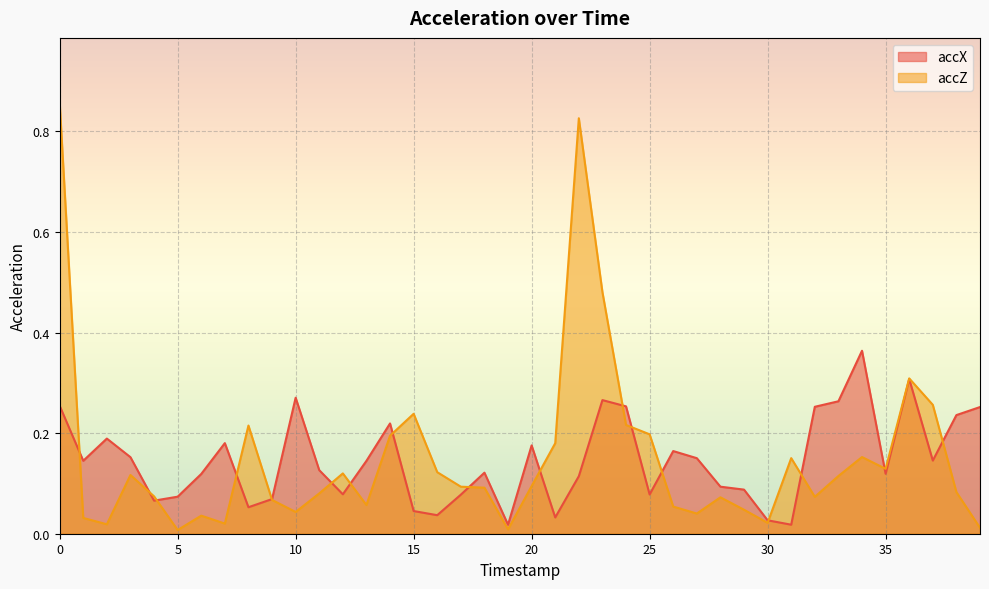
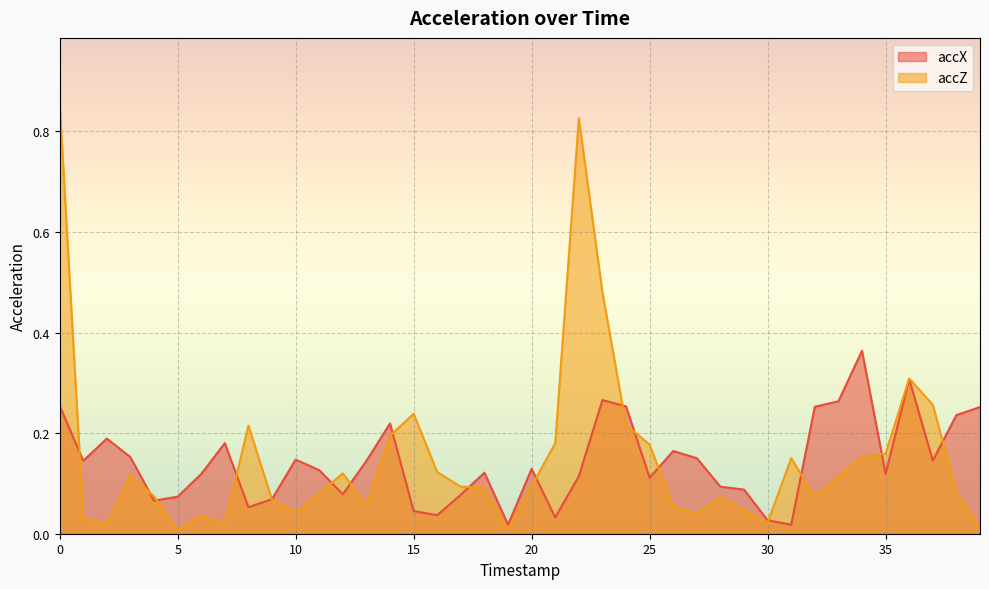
  {
    "accX": {
      "0": 0.25,
      "5": 0.07,
-     "10": 0.27,
+     "10": 0.15,
      "15": 0.05,
-     "20": 0.18,
-     "25": 0.08,
+     "20": 0.13,
+     "25": 0.11,
      "35": 0.12
    },
    "accZ": {
      "0": 0.86,
      "5": 0.01,
      "10": 0.04,
      "15": 0.24,
      "20": 0.09,
-     "25": 0.20,
-     "35": 0.13
+     "25": 0.18,
+     "35": 0.16
    }
  }
